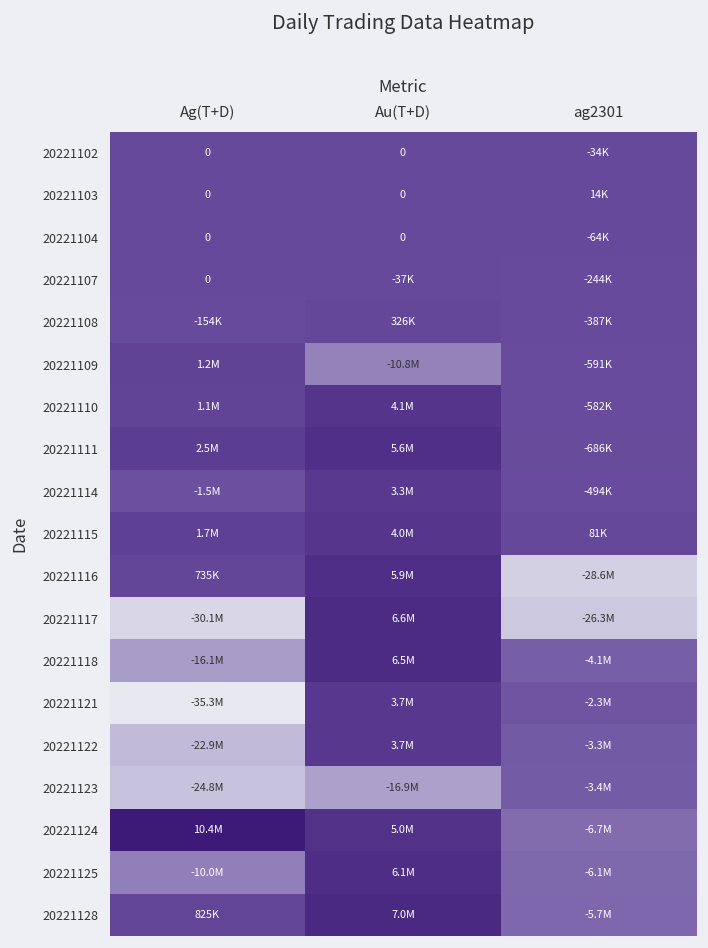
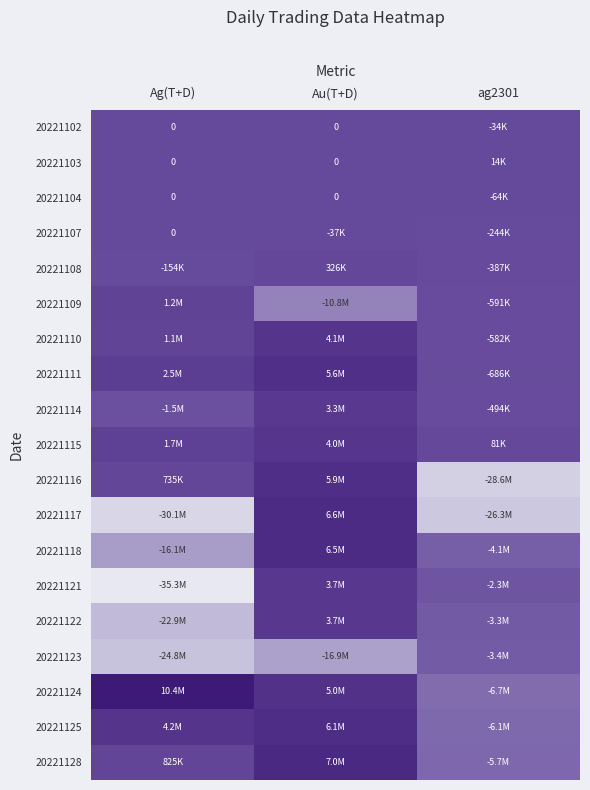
  {
    "20221102": {
      "Ag(T+D)": "0",
      "Au(T+D)": "0",
      "ag2301": "-34K"
    },
    "20221103": {
      "Ag(T+D)": "0",
      "Au(T+D)": "0",
      "ag2301": "14K"
    },
    "20221104": {
      "Ag(T+D)": "0",
      "Au(T+D)": "0",
      "ag2301": "-64K"
    },
    "20221107": {
      "Ag(T+D)": "0",
      "Au(T+D)": "-37K",
      "ag2301": "-244K"
    },
    "20221108": {
      "Ag(T+D)": "-154K",
      "Au(T+D)": "326K",
      "ag2301": "-387K"
    },
    "20221109": {
      "Ag(T+D)": "1.2M",
      "Au(T+D)": "-10.8M",
      "ag2301": "-591K"
    },
    "20221110": {
      "Ag(T+D)": "1.1M",
      "Au(T+D)": "4.1M",
      "ag2301": "-582K"
    },
    "20221111": {
      "Ag(T+D)": "2.5M",
      "Au(T+D)": "5.6M",
      "ag2301": "-686K"
    },
    "20221114": {
      "Ag(T+D)": "-1.5M",
      "Au(T+D)": "3.3M",
      "ag2301": "-494K"
    },
    "20221115": {
      "Ag(T+D)": "1.7M",
      "Au(T+D)": "4.0M",
      "ag2301": "81K"
    },
    "20221116": {
      "Ag(T+D)": "735K",
      "Au(T+D)": "5.9M",
      "ag2301": "-28.6M"
    },
    "20221117": {
      "Ag(T+D)": "-30.1M",
      "Au(T+D)": "6.6M",
      "ag2301": "-26.3M"
    },
    "20221118": {
      "Ag(T+D)": "-16.1M",
      "Au(T+D)": "6.5M",
      "ag2301": "-4.1M"
    },
    "20221121": {
      "Ag(T+D)": "-35.3M",
      "Au(T+D)": "3.7M",
      "ag2301": "-2.3M"
    },
    "20221122": {
      "Ag(T+D)": "-22.9M",
      "Au(T+D)": "3.7M",
      "ag2301": "-3.3M"
    },
    "20221123": {
      "Ag(T+D)": "-24.8M",
      "Au(T+D)": "-16.9M",
      "ag2301": "-3.4M"
    },
    "20221124": {
      "Ag(T+D)": "10.4M",
      "Au(T+D)": "5.0M",
      "ag2301": "-6.7M"
    },
    "20221125": {
-     "Ag(T+D)": "-10.0M",
+     "Ag(T+D)": "4.2M",
      "Au(T+D)": "6.1M",
      "ag2301": "-6.1M"
    },
    "20221128": {
      "Ag(T+D)": "825K",
      "Au(T+D)": "7.0M",
      "ag2301": "-5.7M"
    }
  }
